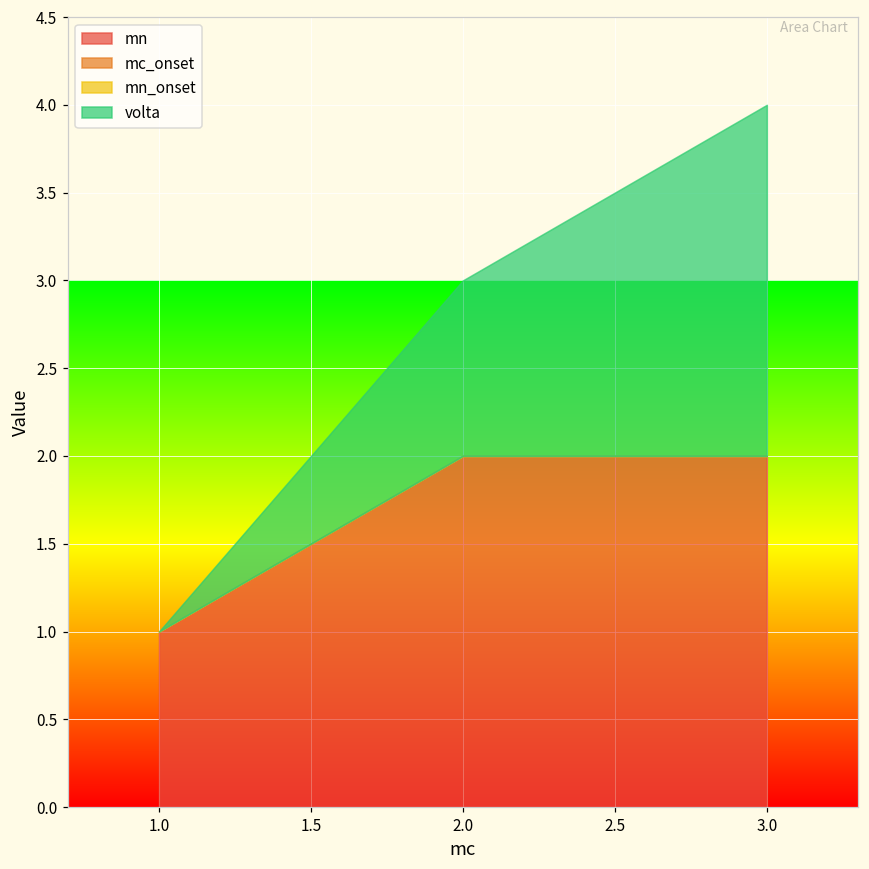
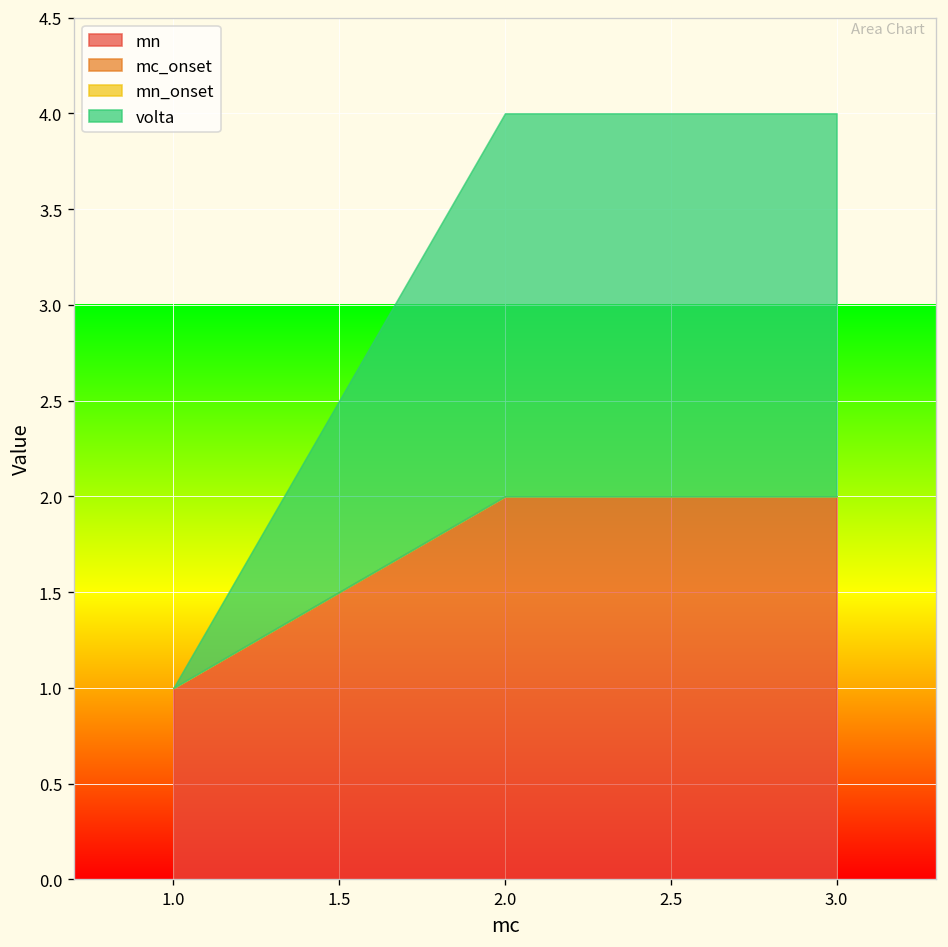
  {
    "mn_onset": {
      "2.0": 2,
      "3.0": 2
    },
    "volta": {
-     "2.0": 1,
+     "2.0": 2,
      "3.0": 2
    }
  }
